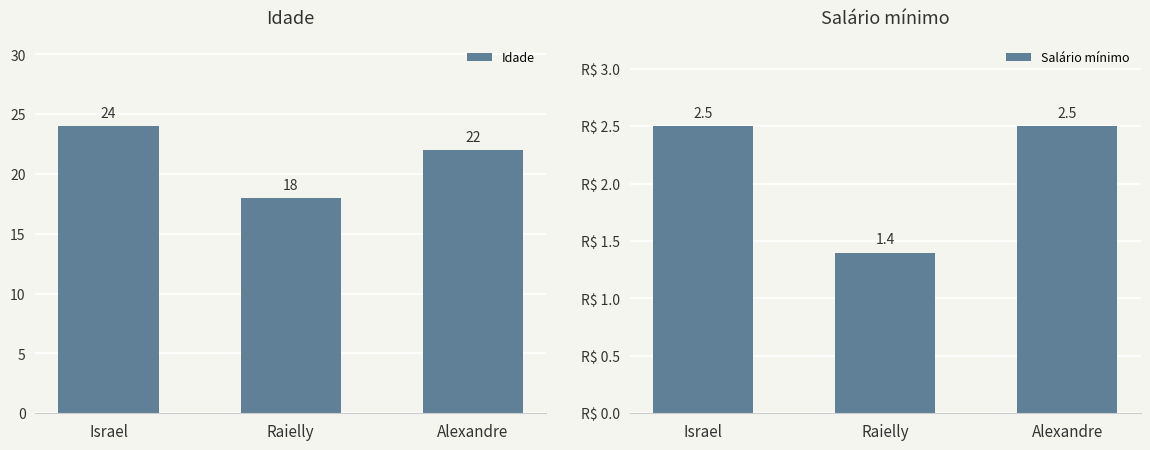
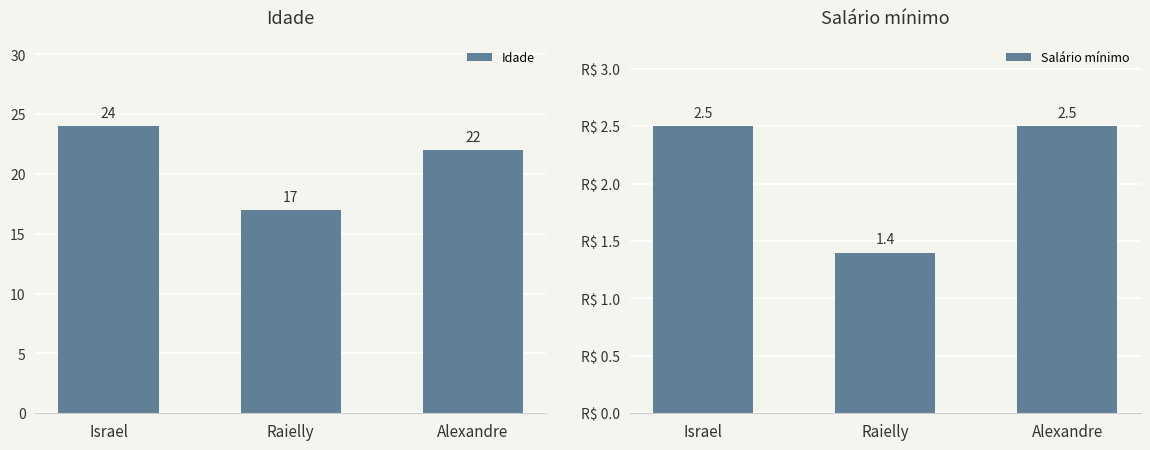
  {
    "Idade": {
      "Israel": 24,
-     "Raielly": 18,
+     "Raielly": 17,
      "Alexandre": 22
    },
    "Salário mínimo": {
      "Israel": 2.5,
      "Raielly": 1.4,
      "Alexandre": 2.5
    }
  }
